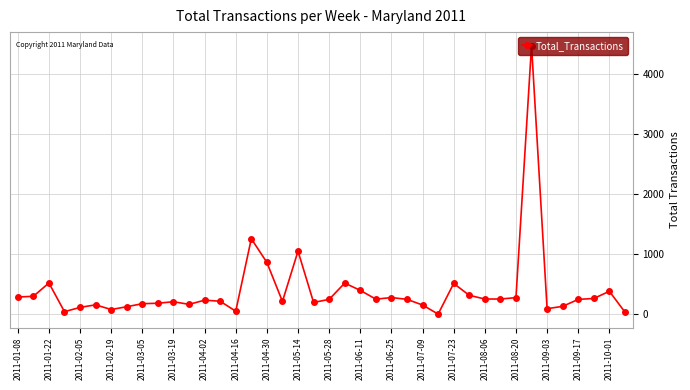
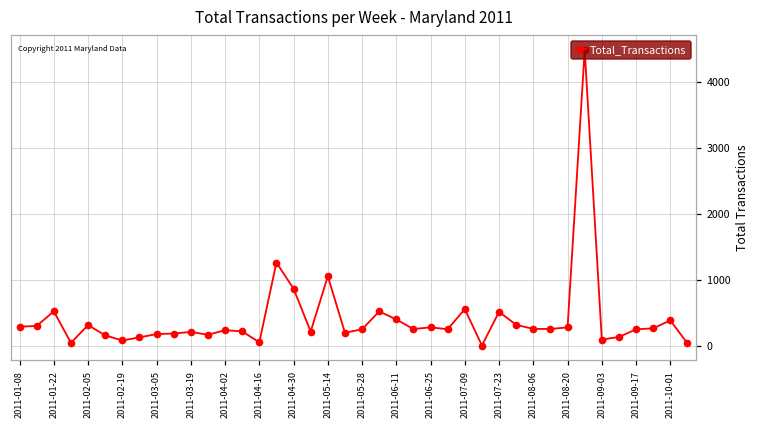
  {
    "2011-01-08": 300,
    "2011-01-22": 500,
-   "2011-02-05": 100,
+   "2011-02-05": 300,
    "2011-02-19": 100,
    "2011-03-05": 200,
    "2011-03-19": 200,
    "2011-04-02": 200,
    "2011-04-16": 100,
    "2011-04-30": 900,
    "2011-05-14": 1100,
    "2011-05-28": 300,
    "2011-06-11": 400,
    "2011-06-25": 300,
-   "2011-07-09": 200,
+   "2011-07-09": 600,
    "2011-07-23": 500,
    "2011-08-06": 300,
    "2011-08-20": 300,
    "2011-09-03": 100,
    "2011-09-17": 300,
    "2011-10-01": 400
  }
